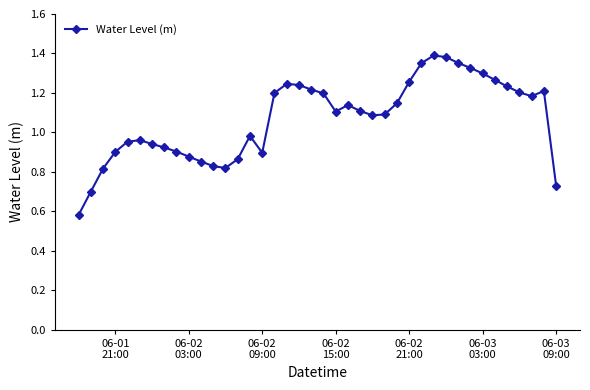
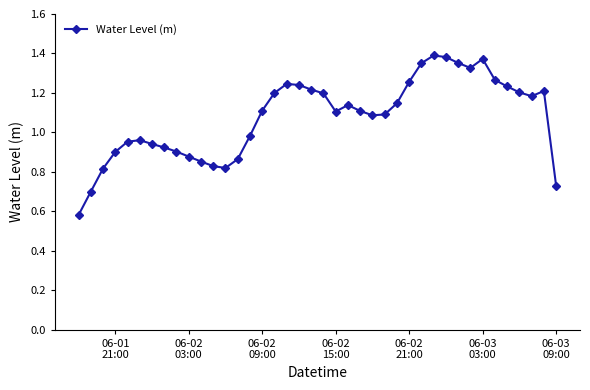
  {
    "06-01 21:00": 0.90,
    "06-02 03:00": 0.88,
-   "06-02 09:00": 0.90,
+   "06-02 09:00": 1.11,
    "06-02 15:00": 1.11,
    "06-02 21:00": 1.26,
-   "06-03 03:00": 1.30,
+   "06-03 03:00": 1.37,
    "06-03 09:00": 0.73
  }
